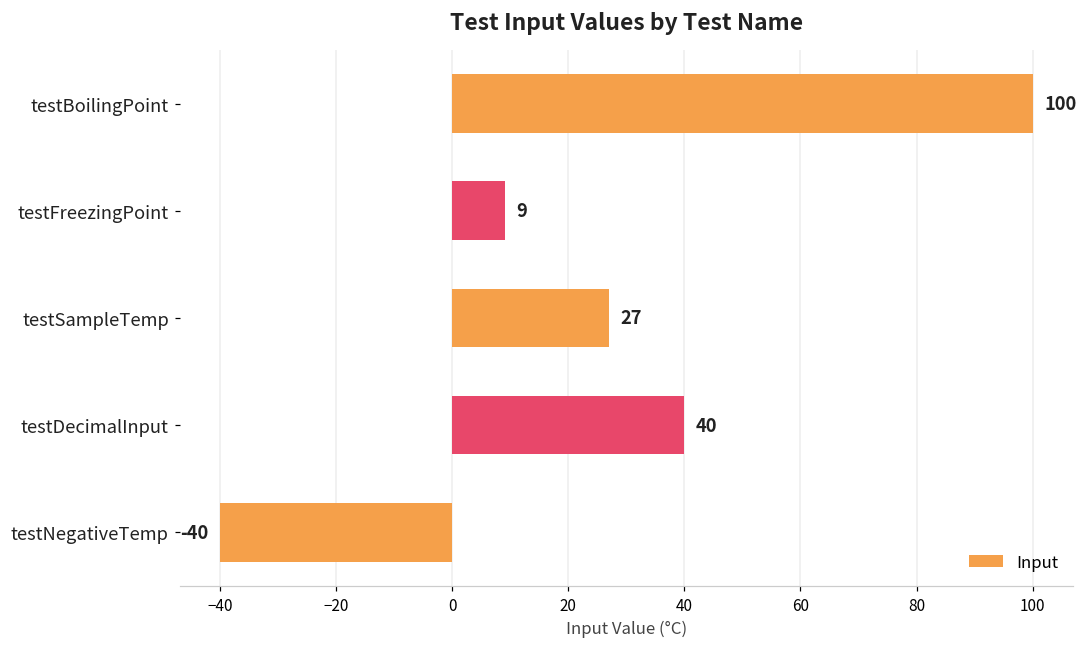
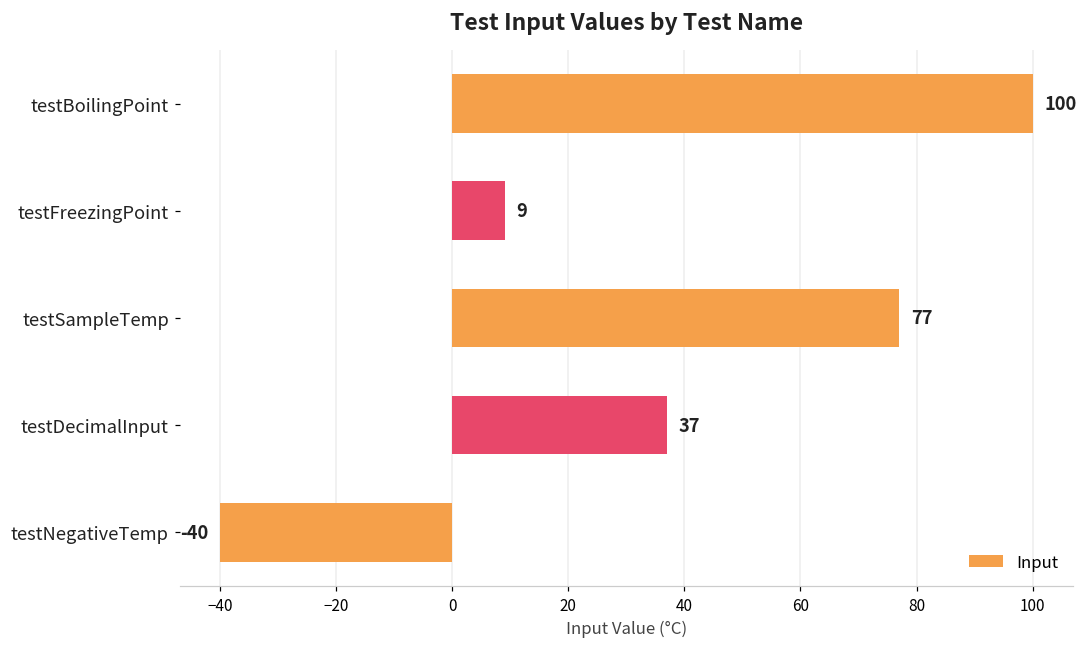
  {
    "testBoilingPoint": 100,
    "testFreezingPoint": 9,
-   "testSampleTemp": 27,
-   "testDecimalInput": 40,
+   "testSampleTemp": 77,
+   "testDecimalInput": 37,
    "testNegativeTemp": -40
  }
